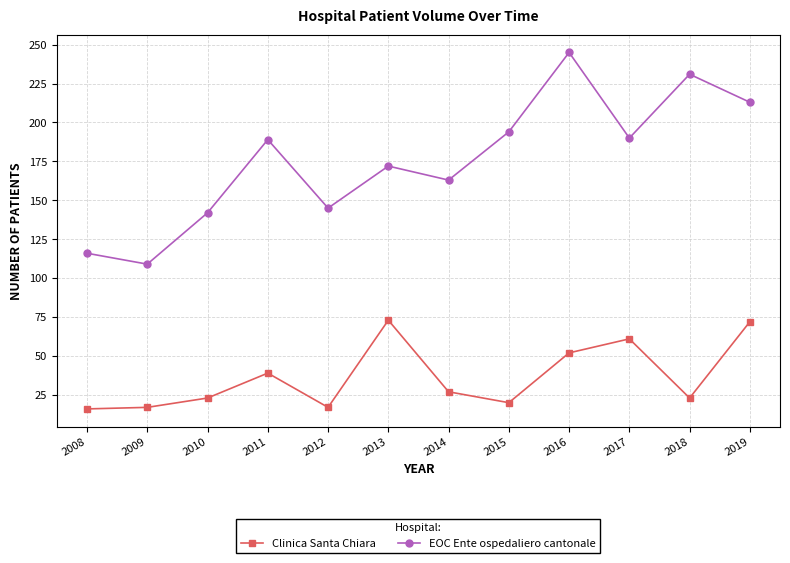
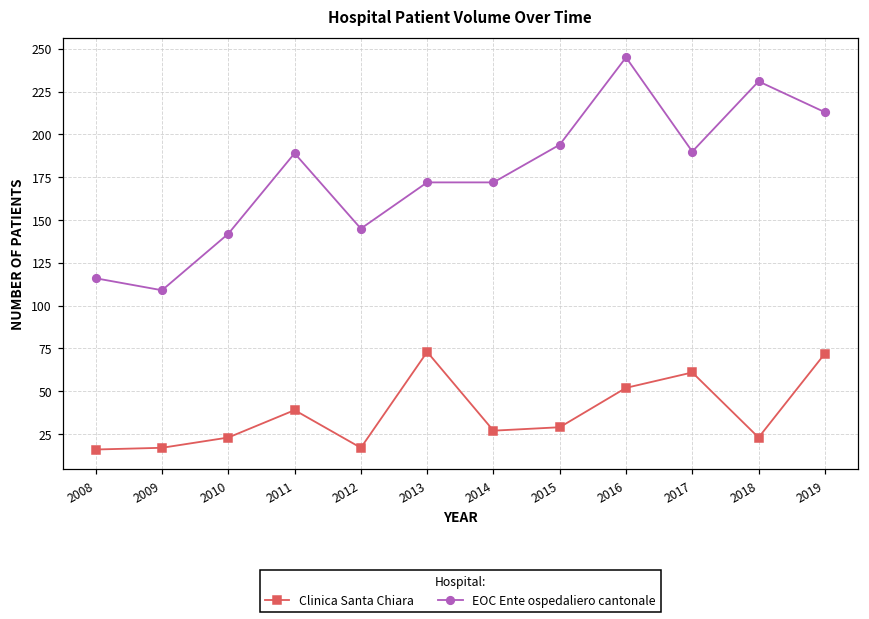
  {
    "Clinica Santa Chiara": {
      "2008": 16,
      "2009": 17,
      "2010": 23,
      "2011": 39,
      "2012": 17,
      "2013": 73,
      "2014": 27,
-     "2015": 20,
+     "2015": 29,
      "2016": 52,
      "2017": 61,
      "2018": 23,
      "2019": 72
    },
    "EOC Ente ospedaliero cantonale": {
      "2008": 116,
      "2009": 109,
      "2010": 142,
      "2011": 189,
      "2012": 145,
      "2013": 172,
-     "2014": 163,
+     "2014": 172,
      "2015": 194,
      "2016": 245,
      "2017": 190,
      "2018": 231,
      "2019": 213
    }
  }
